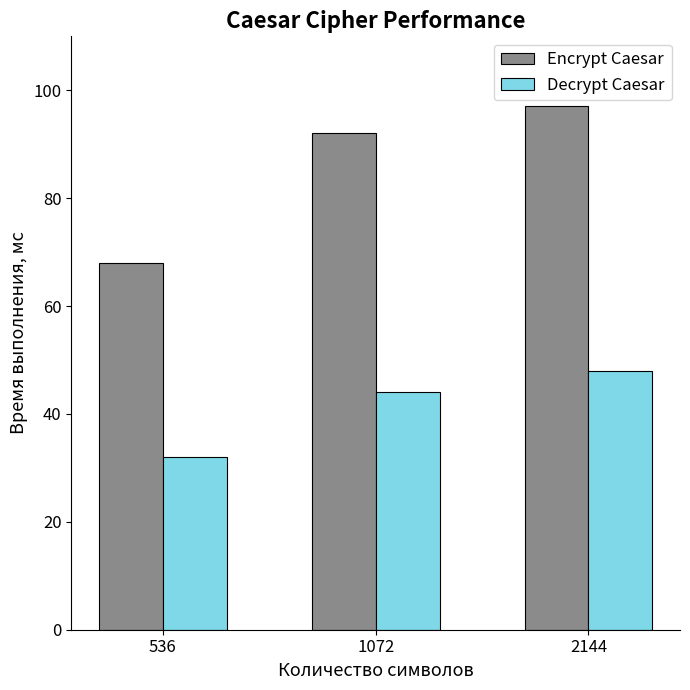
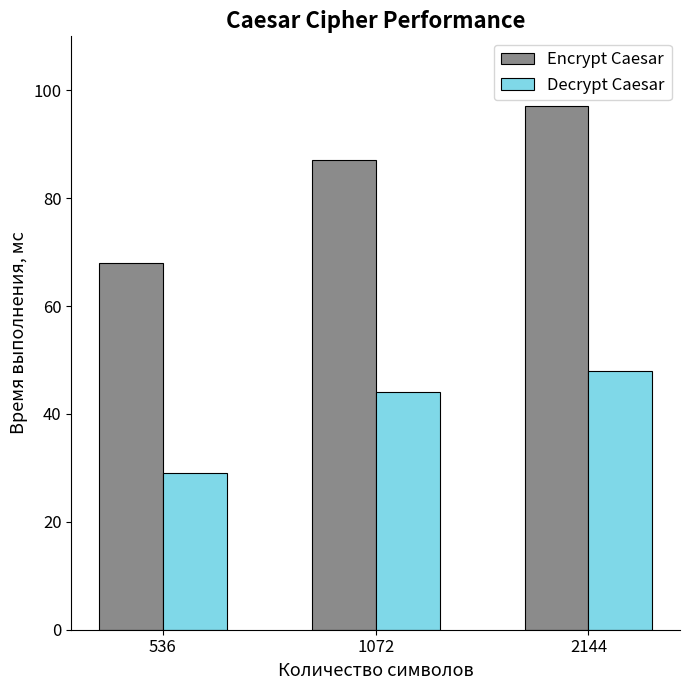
  {
    "Encrypt Caesar": {
      "536": 68,
-     "1072": 92,
+     "1072": 87,
      "2144": 97
    },
    "Decrypt Caesar": {
-     "536": 32,
+     "536": 29,
      "1072": 44,
      "2144": 48
    }
  }
